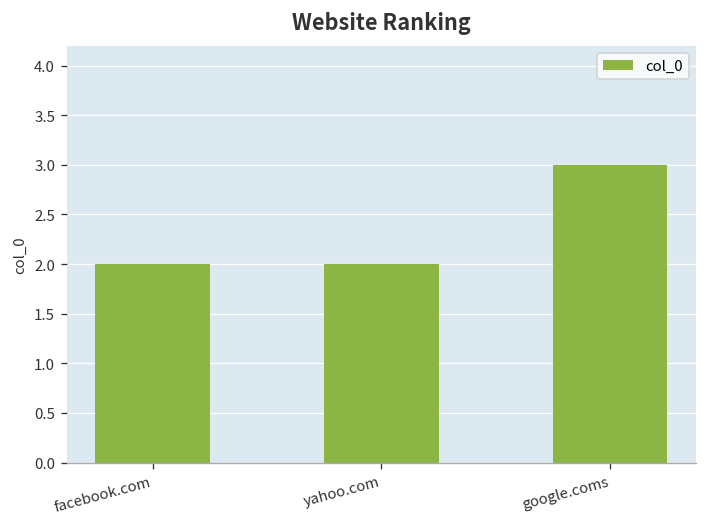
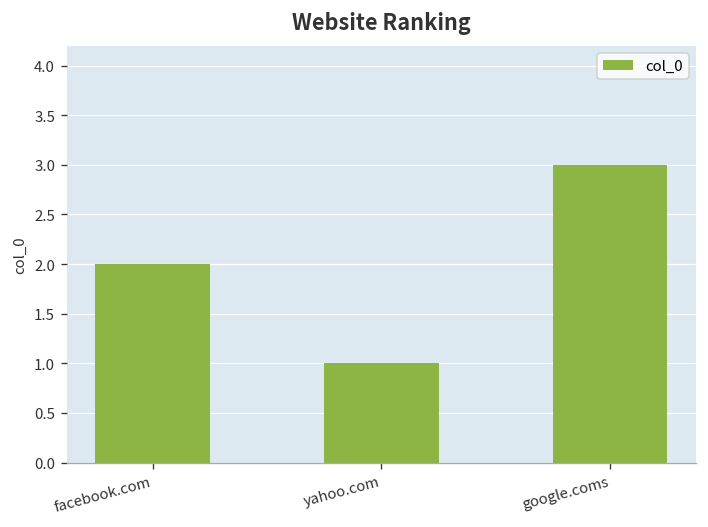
  {
    "facebook.com": 2,
-   "yahoo.com": 2,
+   "yahoo.com": 1,
    "google.coms": 3
  }
